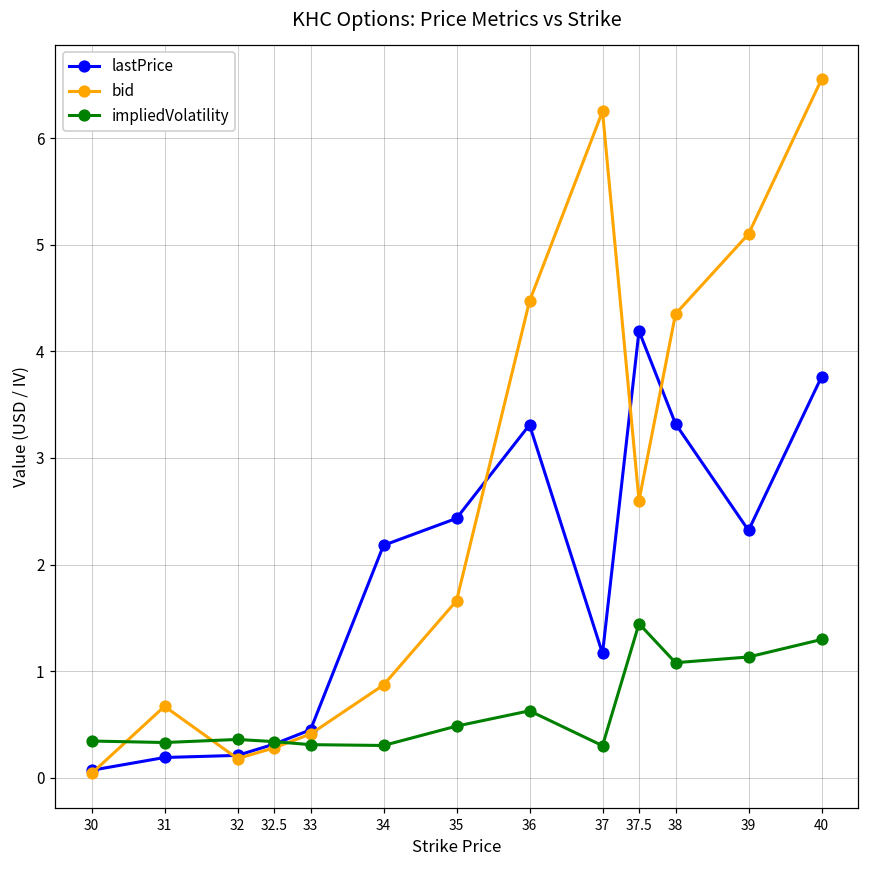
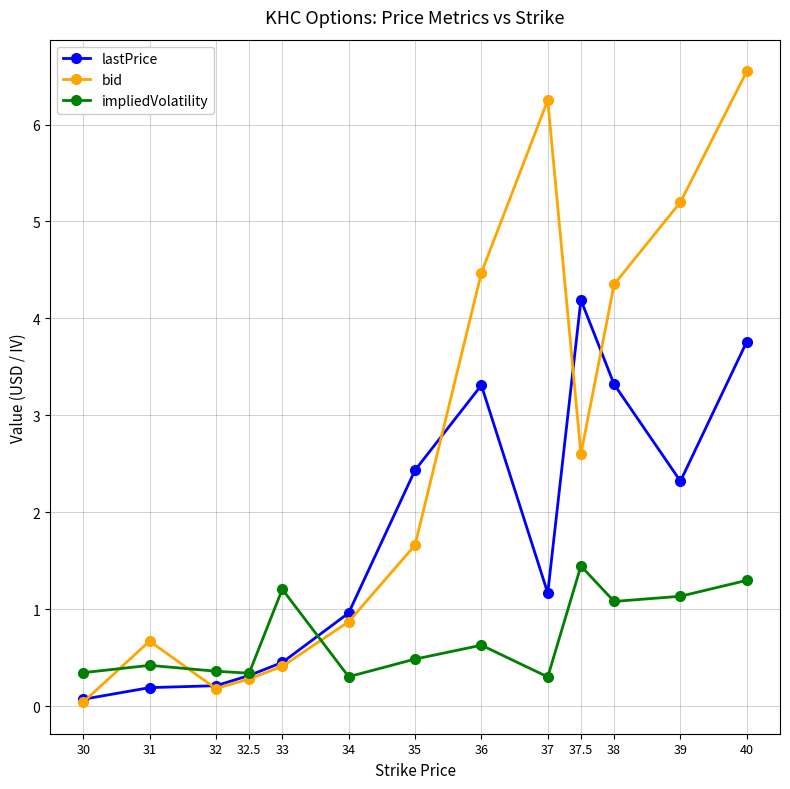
  {
    "lastPrice": {
      "30": 0.1,
      "31": 0.2,
      "32": 0.2,
      "33": 0.5,
-     "34": 2.2,
+     "34": 1.0,
      "35": 2.4,
      "36": 3.3,
      "37": 1.2,
      "37.5": 4.2,
      "38": 3.3,
      "39": 2.3,
      "40": 3.8
    },
    "bid": {
      "30": 0.0,
      "31": 0.7,
      "32": 0.2,
      "32.5": 0.3,
      "33": 0.4,
      "34": 0.9,
      "35": 1.7,
      "36": 4.5,
      "37": 6.3,
      "37.5": 2.6,
      "38": 4.4,
-     "39": 5.1,
+     "39": 5.2,
      "40": 6.6
    },
    "impliedVolatility": {
      "30": 0.3,
-     "31": 0.3,
+     "31": 0.4,
      "32": 0.4,
-     "33": 0.3,
+     "33": 1.2,
      "34": 0.3,
      "35": 0.5,
      "36": 0.6,
      "37": 0.3,
      "37.5": 1.4,
      "38": 1.1,
      "39": 1.1,
      "40": 1.3
    }
  }
